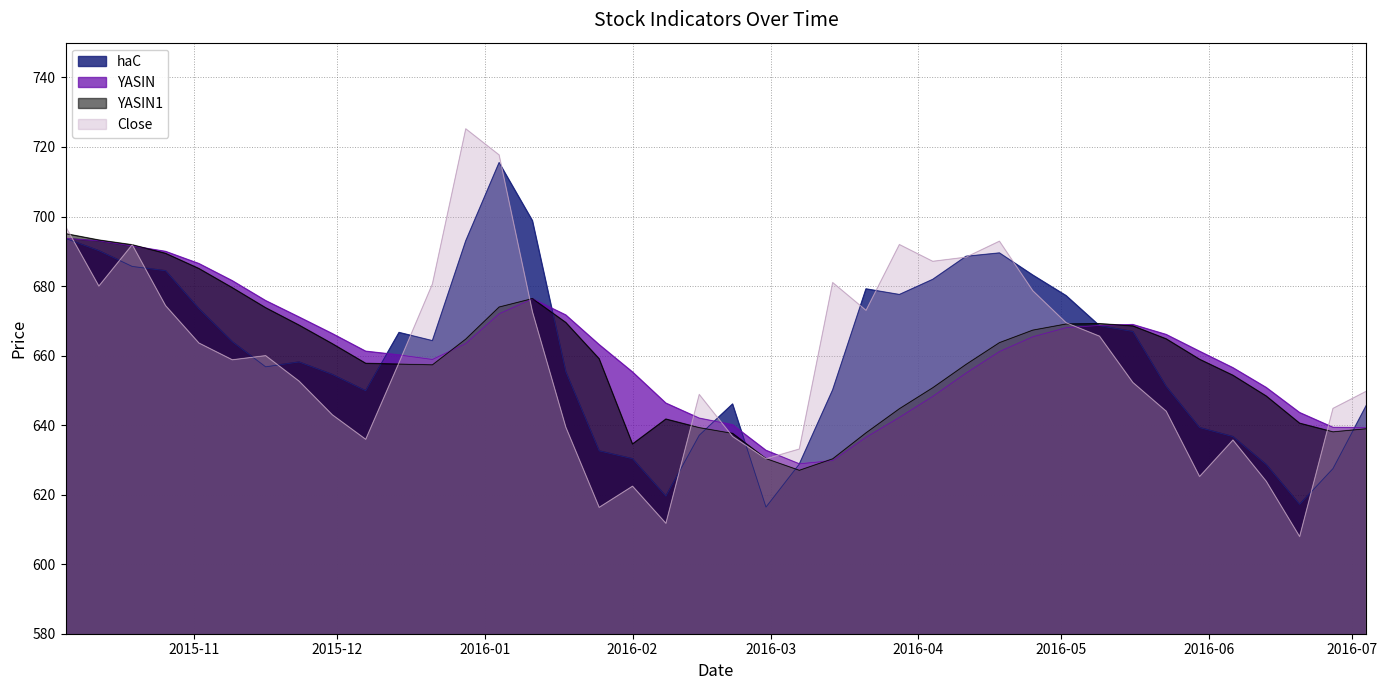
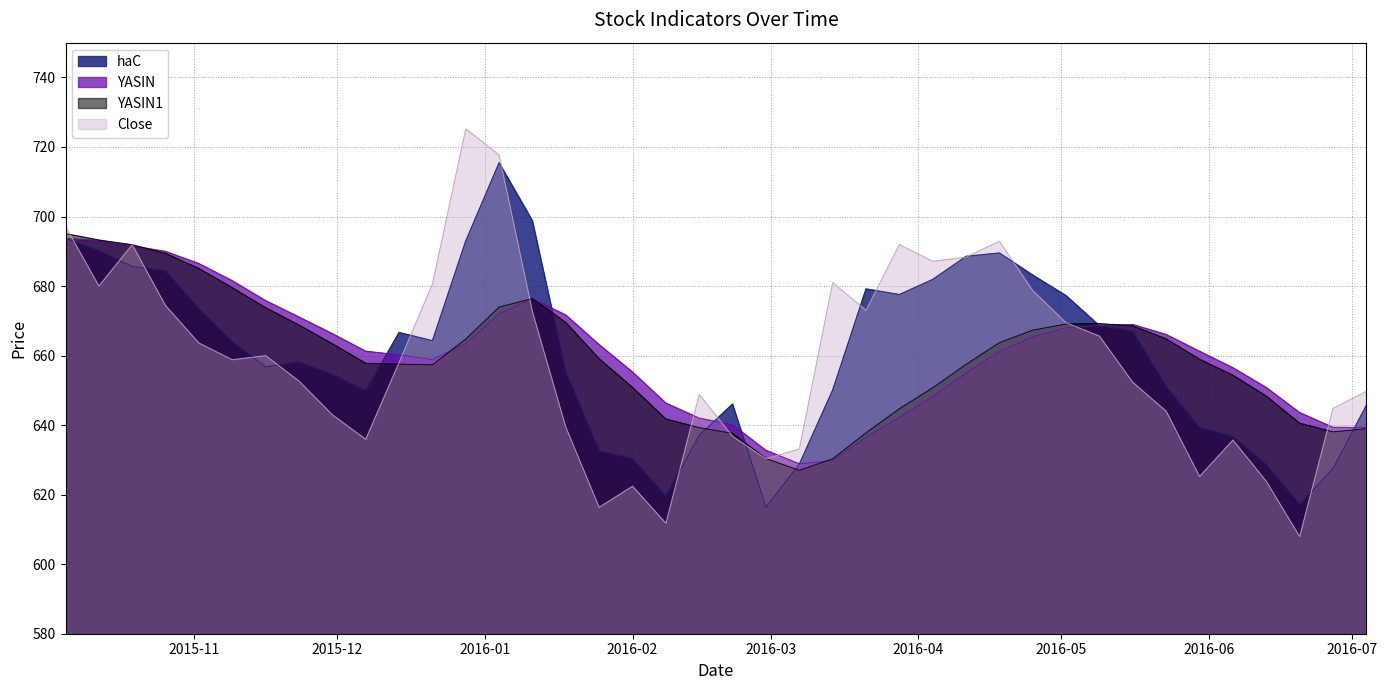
  {
    "haC": {
      "2016-02": 630
    },
    "YASIN": {
      "2016-02": 655
    },
    "YASIN1": {
-     "2016-02": 635
+     "2016-02": 651
    },
    "Close": {
      "2016-02": 622
    }
  }
